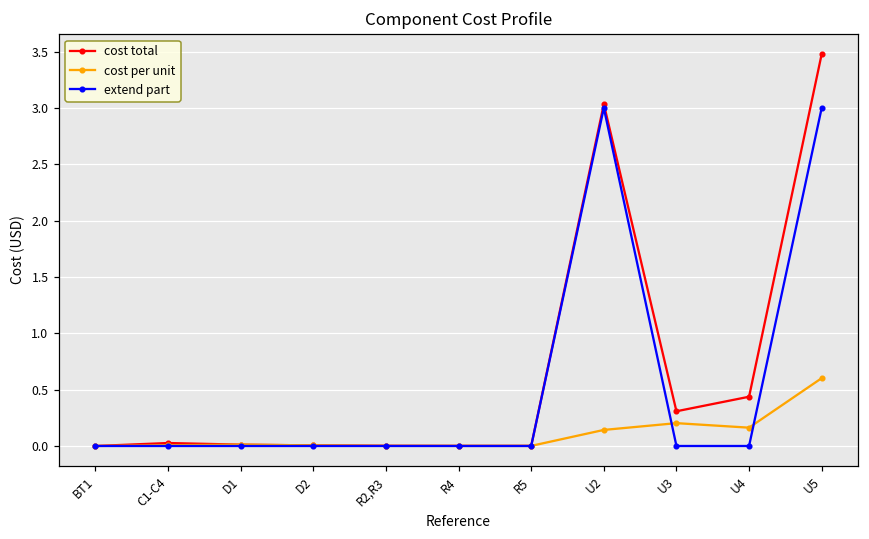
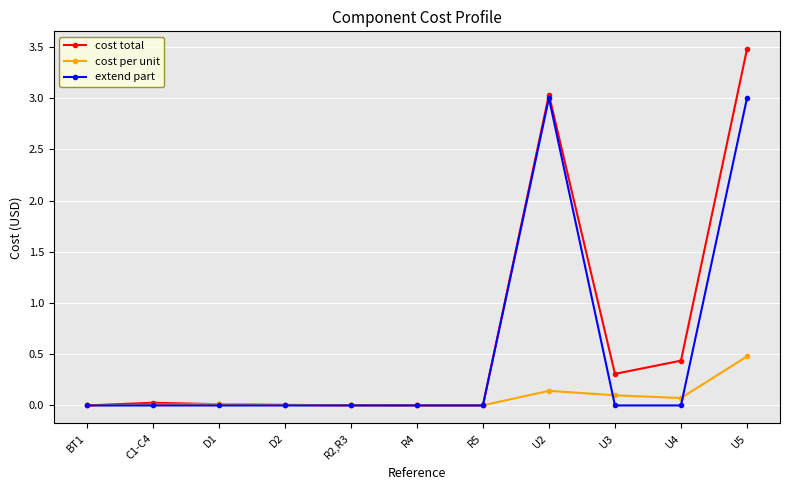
  {
    "cost total": {
      "U2": 3.03,
      "U3": 0.31,
      "U4": 0.44,
      "U5": 3.48
    },
    "cost per unit": {
      "U2": 0.14,
-     "U3": 0.20,
-     "U4": 0.16,
-     "U5": 0.60
+     "U3": 0.10,
+     "U4": 0.07,
+     "U5": 0.48
    },
    "extend part": {
      "U2": 3.00,
      "U3": 0.00,
      "U4": 0.00,
      "U5": 3.00
    }
  }
